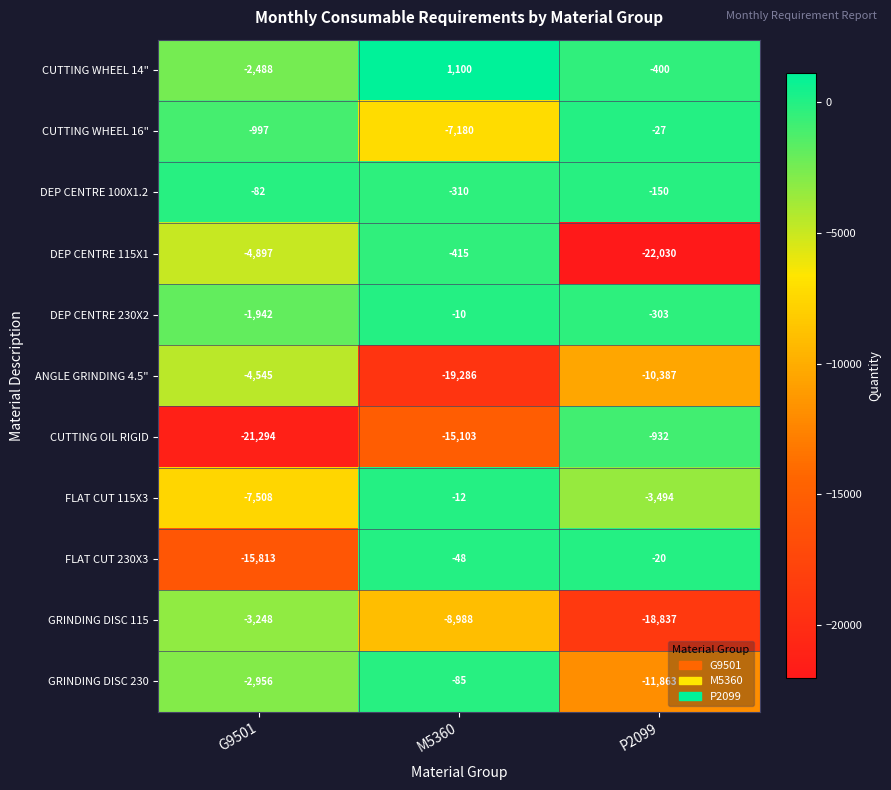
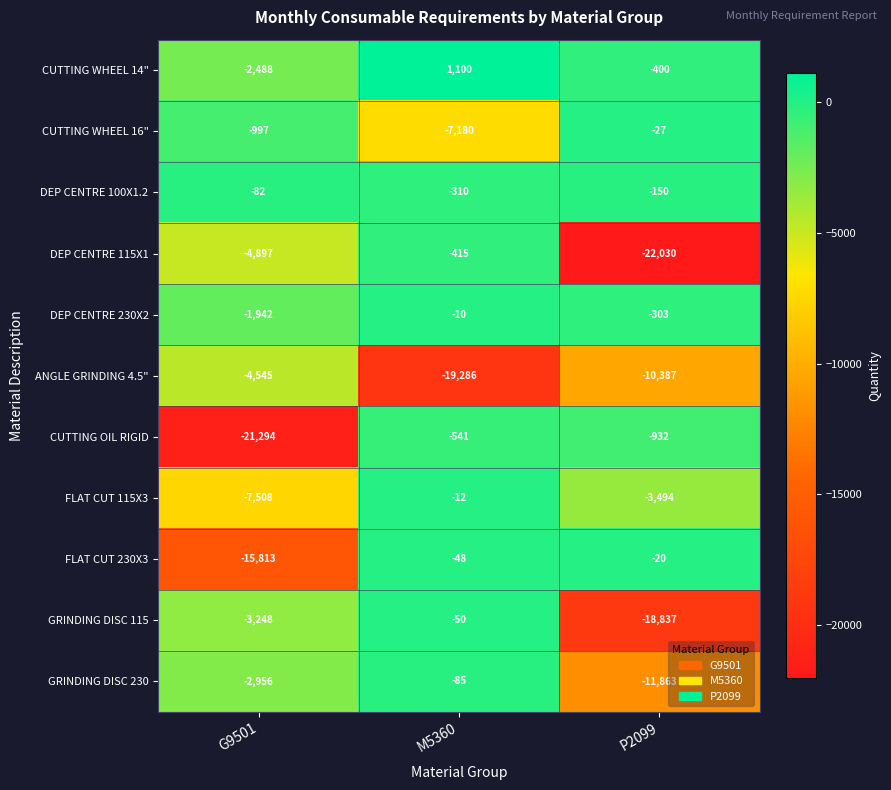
  {
    "CUTTING WHEEL 14\"": {
      "G9501": "-2,488",
      "M5360": "1,100",
      "P2099": "-400"
    },
    "CUTTING WHEEL 16\"": {
      "G9501": "-997",
      "M5360": "-7,180",
      "P2099": "-27"
    },
    "DEP CENTRE 100X1.2": {
      "G9501": "-82",
      "M5360": "-310",
      "P2099": "-150"
    },
    "DEP CENTRE 115X1": {
      "G9501": "-4,897",
      "M5360": "-415",
      "P2099": "-22,030"
    },
    "DEP CENTRE 230X2": {
      "G9501": "-1,942",
      "M5360": "-10",
      "P2099": "-303"
    },
    "ANGLE GRINDING 4.5\"": {
      "G9501": "-4,545",
      "M5360": "-19,286",
      "P2099": "-10,387"
    },
    "CUTTING OIL RIGID": {
      "G9501": "-21,294",
-     "M5360": "-15,103",
+     "M5360": "-541",
      "P2099": "-932"
    },
    "FLAT CUT 115X3": {
      "G9501": "-7,508",
      "M5360": "-12",
      "P2099": "-3,494"
    },
    "FLAT CUT 230X3": {
      "G9501": "-15,813",
      "M5360": "-48",
      "P2099": "-20"
    },
    "GRINDING DISC 115": {
      "G9501": "-3,248",
-     "M5360": "-8,988",
+     "M5360": "-50",
      "P2099": "-18,837"
    },
    "GRINDING DISC 230": {
      "G9501": "-2,956",
      "M5360": "-85"
    }
  }
